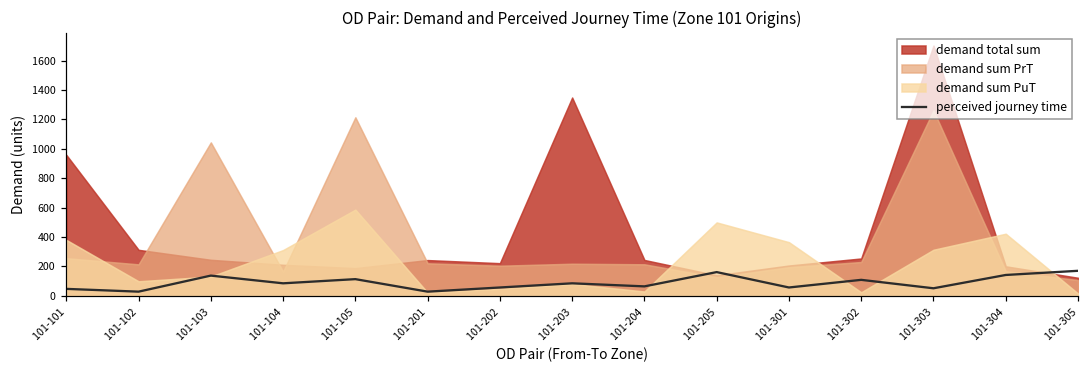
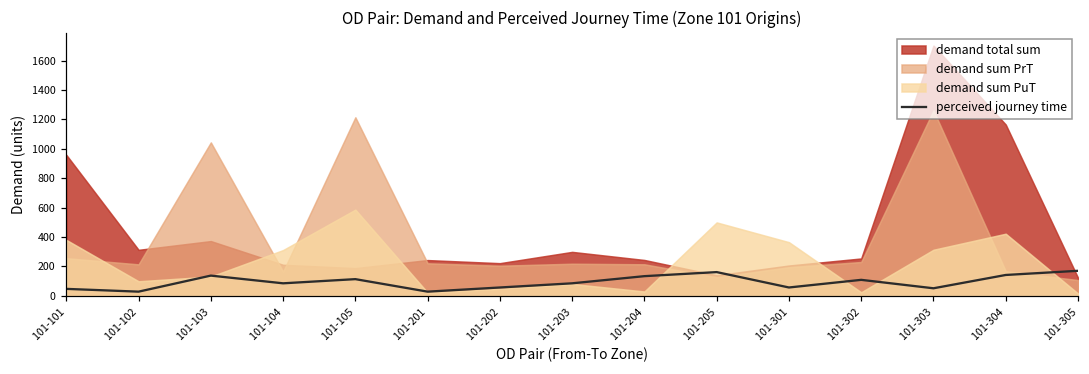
  {
    "perceived journey time": {
      "101-101": 50,
      "101-102": 30,
      "101-104": 90,
      "101-105": 110,
-     "101-204": 60,
+     "101-204": 130,
      "101-205": 160,
      "101-301": 60,
      "101-302": 110,
      "101-303": 50,
      "101-304": 140,
      "101-305": 170
    },
    "demand total sum": {
      "101-101": 960,
      "101-102": 310,
-     "101-103": 240,
+     "101-103": 370,
      "101-104": 210,
      "101-105": 190,
      "101-201": 240,
-     "101-203": 1350,
+     "101-203": 300,
      "101-204": 240,
      "101-302": 250,
-     "101-304": 200
+     "101-304": 1170
    },
    "demand sum PrT": {
      "101-101": 260,
      "101-102": 210,
      "101-103": 1040,
      "101-104": 160,
      "101-105": 1210,
      "101-201": 220,
      "101-203": 220,
      "101-204": 210,
      "101-302": 230,
      "101-304": 170
    },
    "demand sum PuT": {
      "101-101": 380,
      "101-102": 100,
      "101-104": 310,
      "101-105": 590,
      "101-204": 30,
      "101-205": 500,
      "101-301": 360,
      "101-302": 20,
      "101-303": 310,
      "101-304": 420
    }
  }
